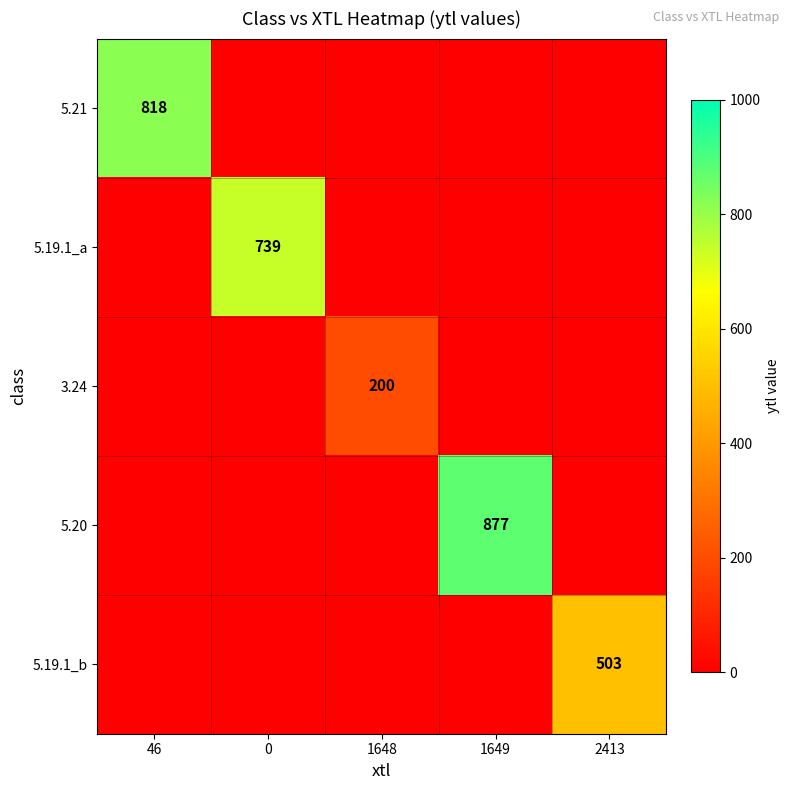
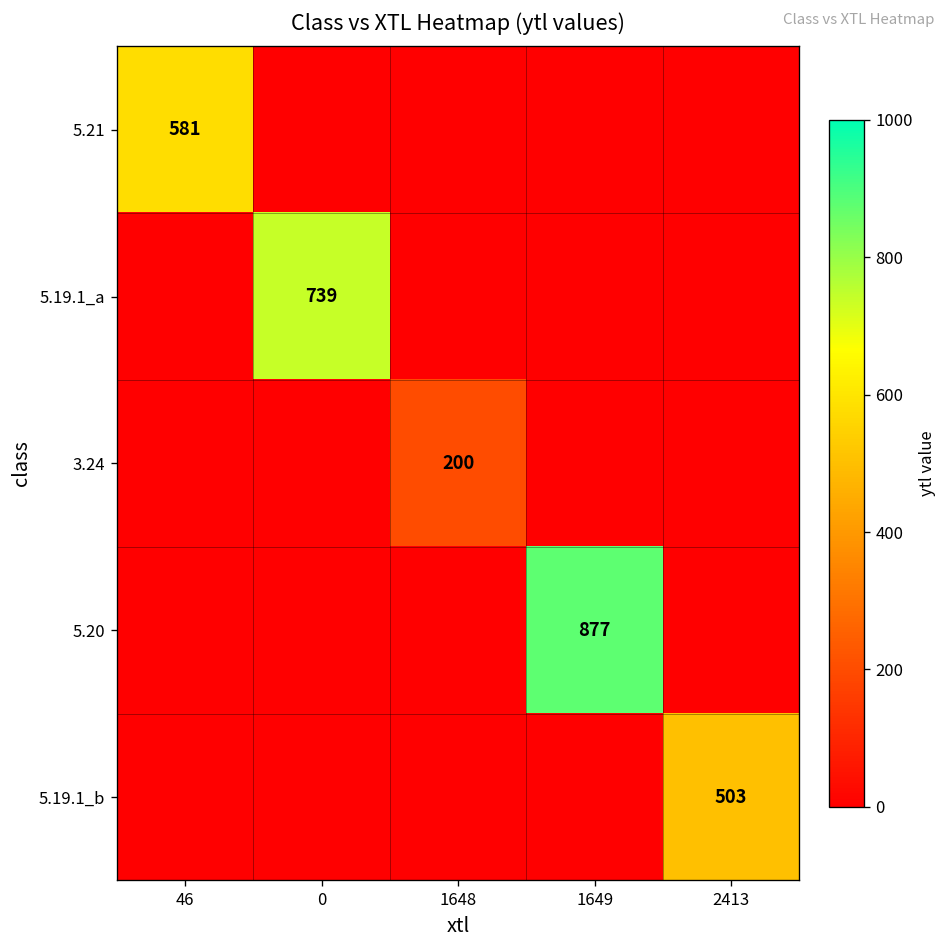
  {
    "5.21": {
-     "46": 818
+     "46": 581
    },
    "5.19.1_a": {
      "0": 739
    },
    "3.24": {
      "1648": 200
    },
    "5.20": {
      "1649": 877
    },
    "5.19.1_b": {
      "2413": 503
    }
  }
